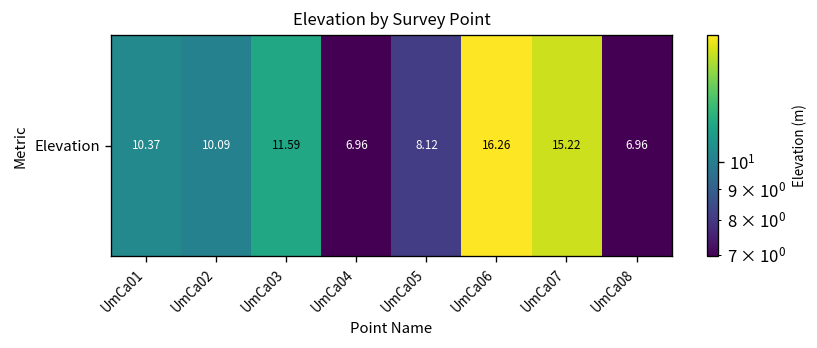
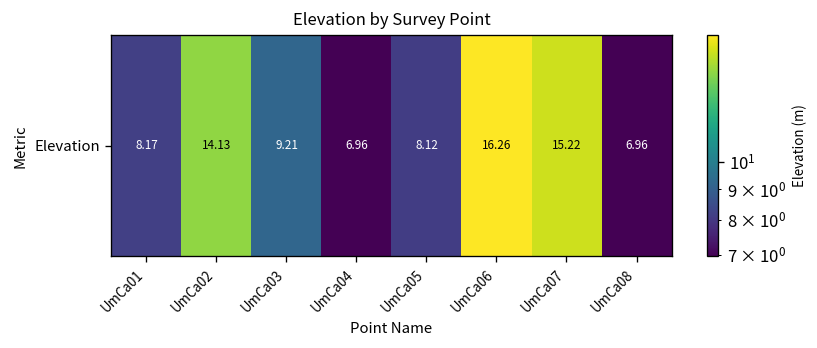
  {
    "Elevation": {
-     "UmCa01": 10.37,
-     "UmCa02": 10.09,
-     "UmCa03": 11.59,
+     "UmCa01": 8.17,
+     "UmCa02": 14.13,
+     "UmCa03": 9.21,
      "UmCa04": 6.96,
      "UmCa05": 8.12,
      "UmCa06": 16.26,
      "UmCa07": 15.22,
      "UmCa08": 6.96
    }
  }
